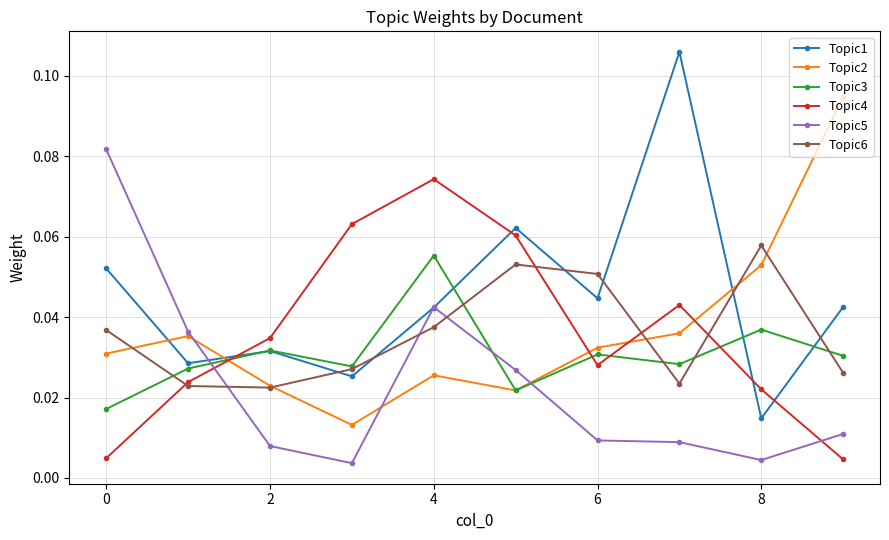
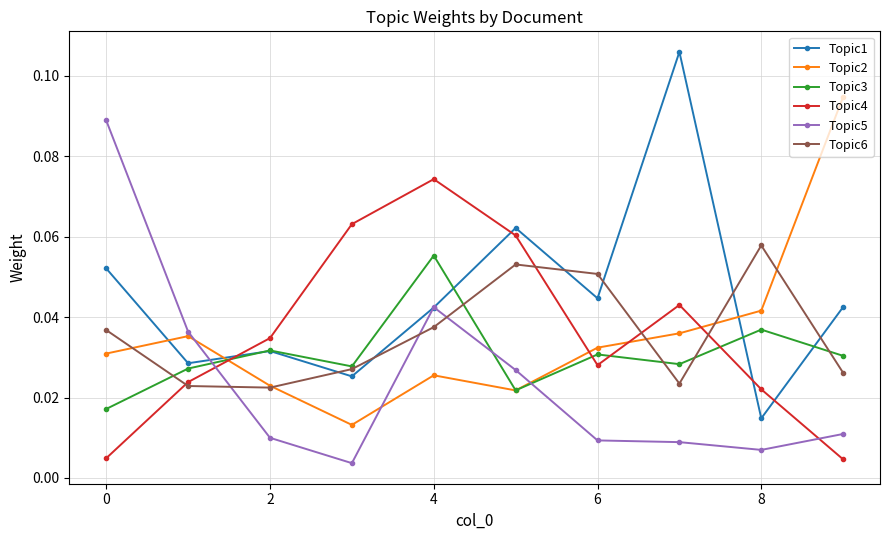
  {
    "Topic1": {
      "0": 0.052,
      "6": 0.045,
      "8": 0.015
    },
    "Topic2": {
      "0": 0.031,
      "4": 0.026,
      "6": 0.032,
-     "8": 0.053
+     "8": 0.042
    },
    "Topic3": {
      "0": 0.017,
      "4": 0.055,
      "6": 0.031,
      "8": 0.037
    },
    "Topic4": {
      "0": 0.005,
      "2": 0.035,
      "4": 0.074,
      "6": 0.028,
      "8": 0.022
    },
    "Topic5": {
-     "0": 0.082,
-     "2": 0.008,
+     "0": 0.089,
+     "2": 0.010,
      "6": 0.009,
-     "8": 0.004
+     "8": 0.007
    },
    "Topic6": {
      "0": 0.037,
      "4": 0.037,
      "6": 0.051,
      "8": 0.058
    }
  }
